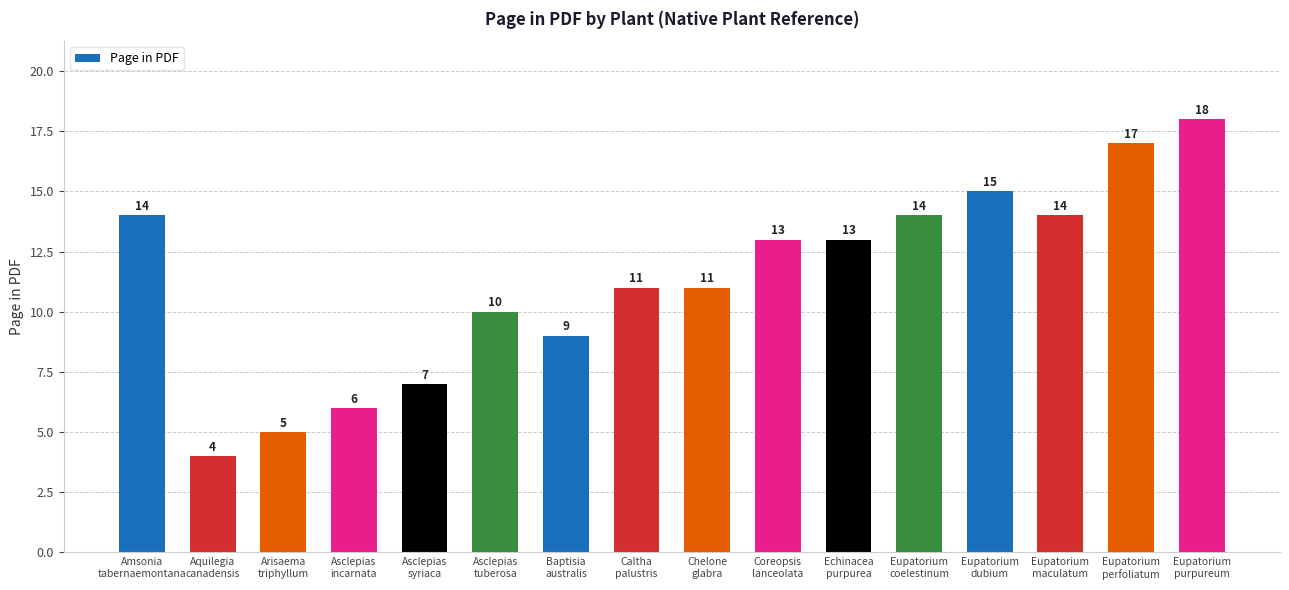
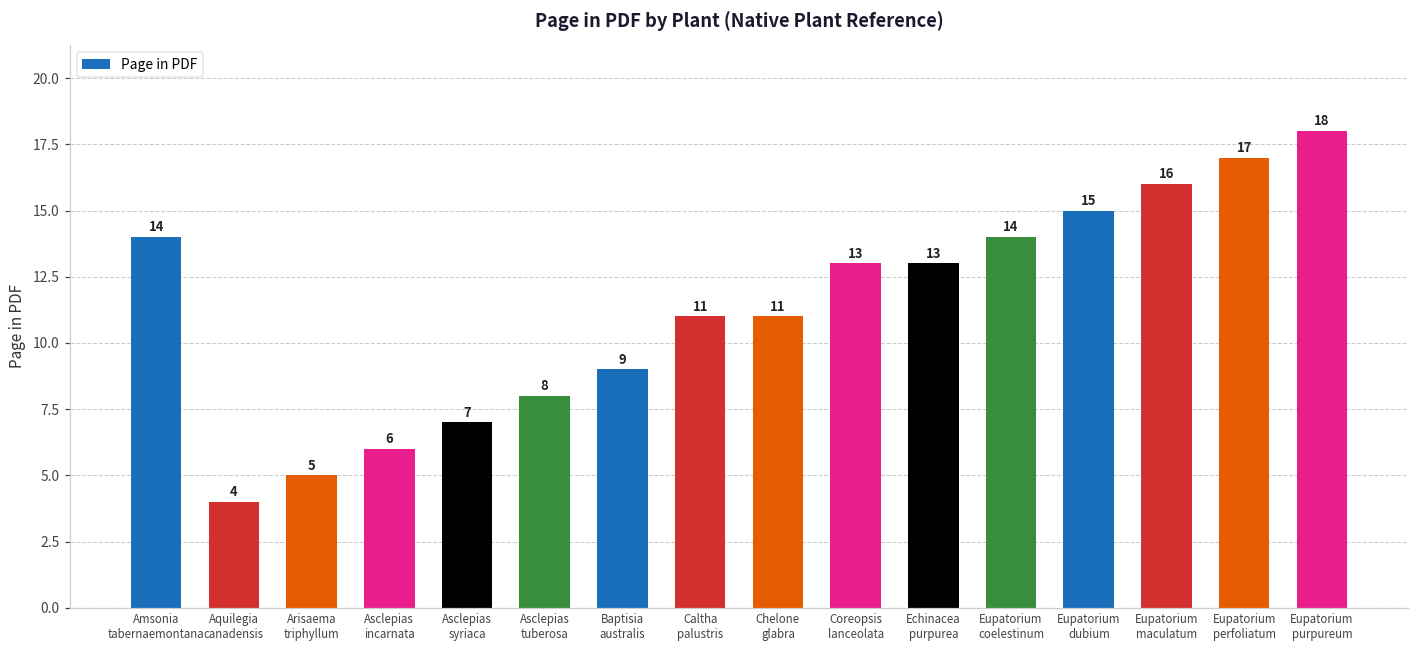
  {
    "Amsonia tabernaemontana": 14,
    "Aquilegia canadensis": 4,
    "Arisaema triphyllum": 5,
    "Asclepias incarnata": 6,
    "Asclepias syriaca": 7,
-   "Asclepias tuberosa": 10,
+   "Asclepias tuberosa": 8,
    "Baptisia australis": 9,
    "Caltha palustris": 11,
    "Chelone glabra": 11,
    "Coreopsis lanceolata": 13,
    "Echinacea purpurea": 13,
    "Eupatorium coelestinum": 14,
    "Eupatorium dubium": 15,
-   "Eupatorium maculatum": 14,
+   "Eupatorium maculatum": 16,
    "Eupatorium perfoliatum": 17,
    "Eupatorium purpureum": 18
  }
